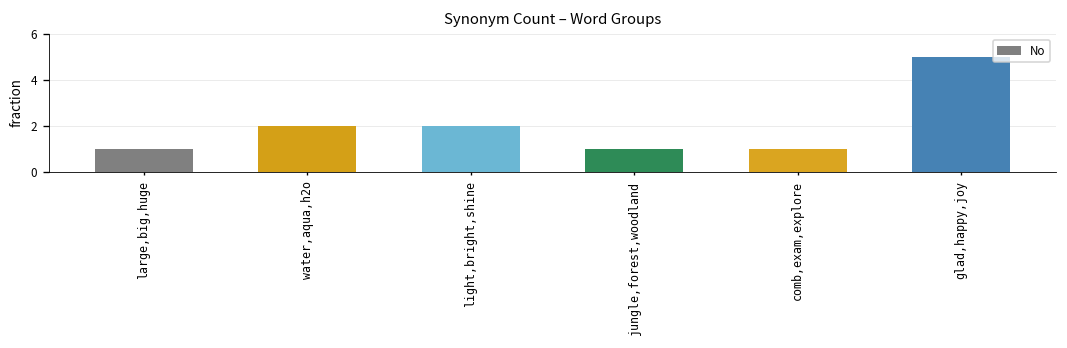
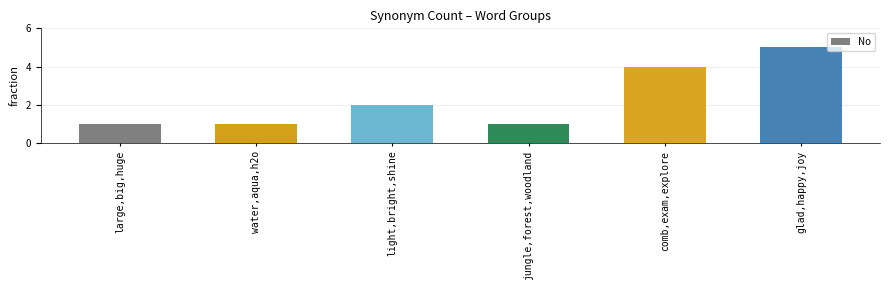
  {
    "large,big,huge": 1,
-   "water,aqua,h2o": 2,
+   "water,aqua,h2o": 1,
    "light,bright,shine": 2,
    "jungle,forest,woodland": 1,
-   "comb,exam,explore": 1,
+   "comb,exam,explore": 4,
    "glad,happy,joy": 5
  }
